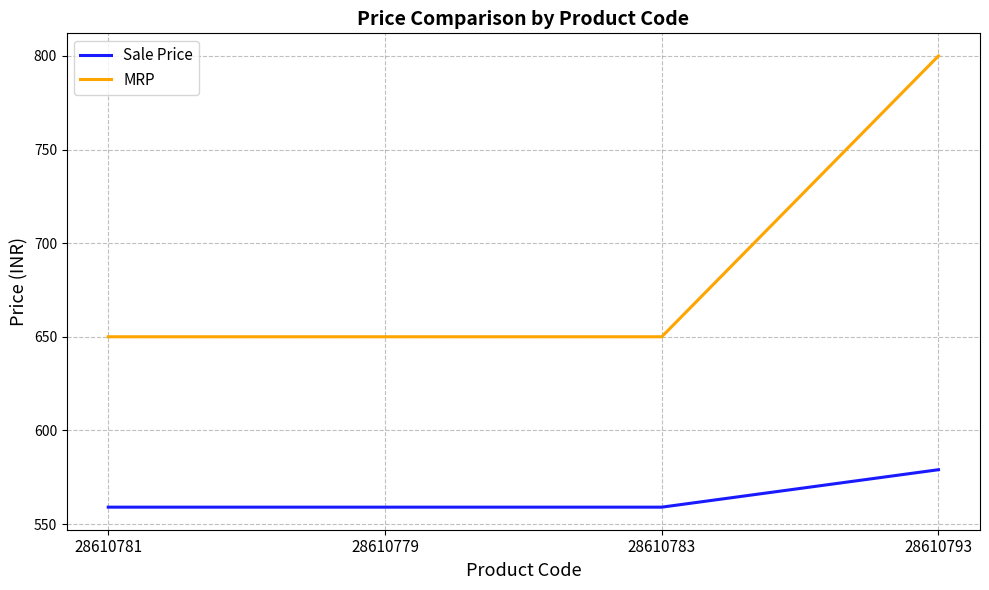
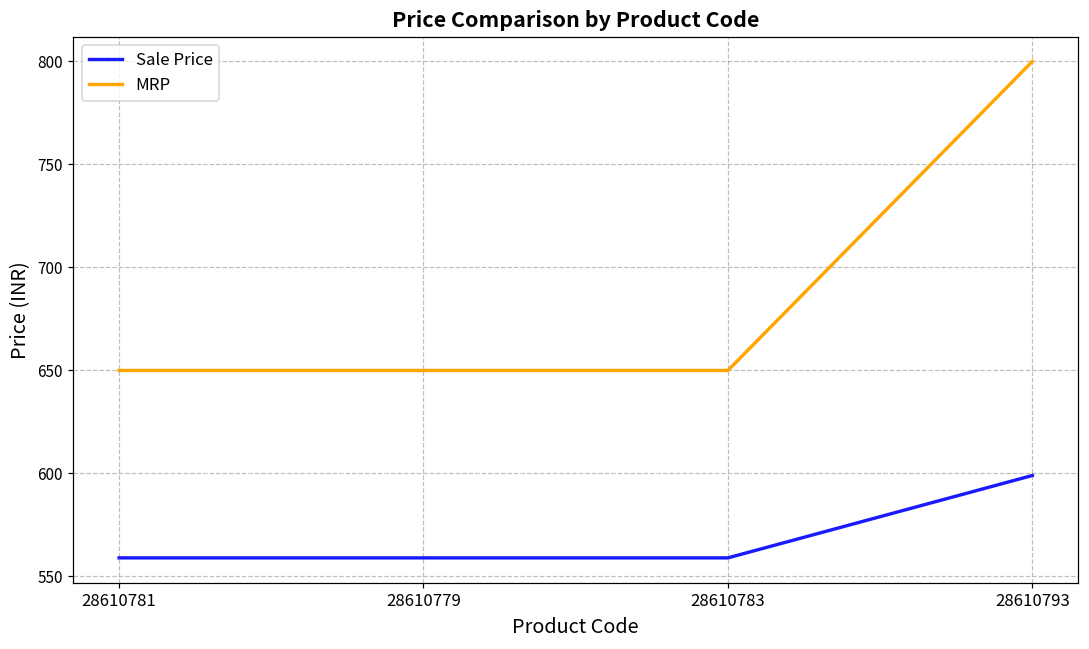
  {
    "Sale Price": {
      "28610781": 559,
      "28610779": 559,
      "28610783": 559,
-     "28610793": 579
+     "28610793": 599
    },
    "MRP": {
      "28610781": 650,
      "28610779": 650,
      "28610783": 650,
      "28610793": 800
    }
  }
